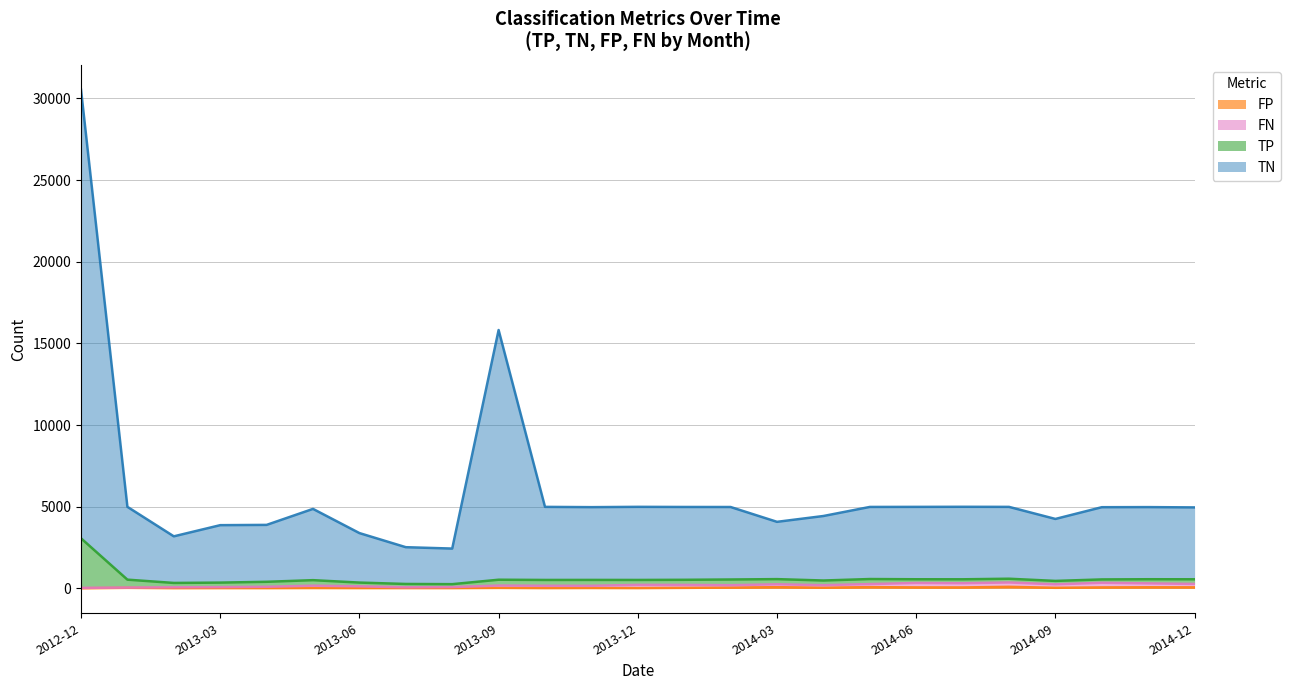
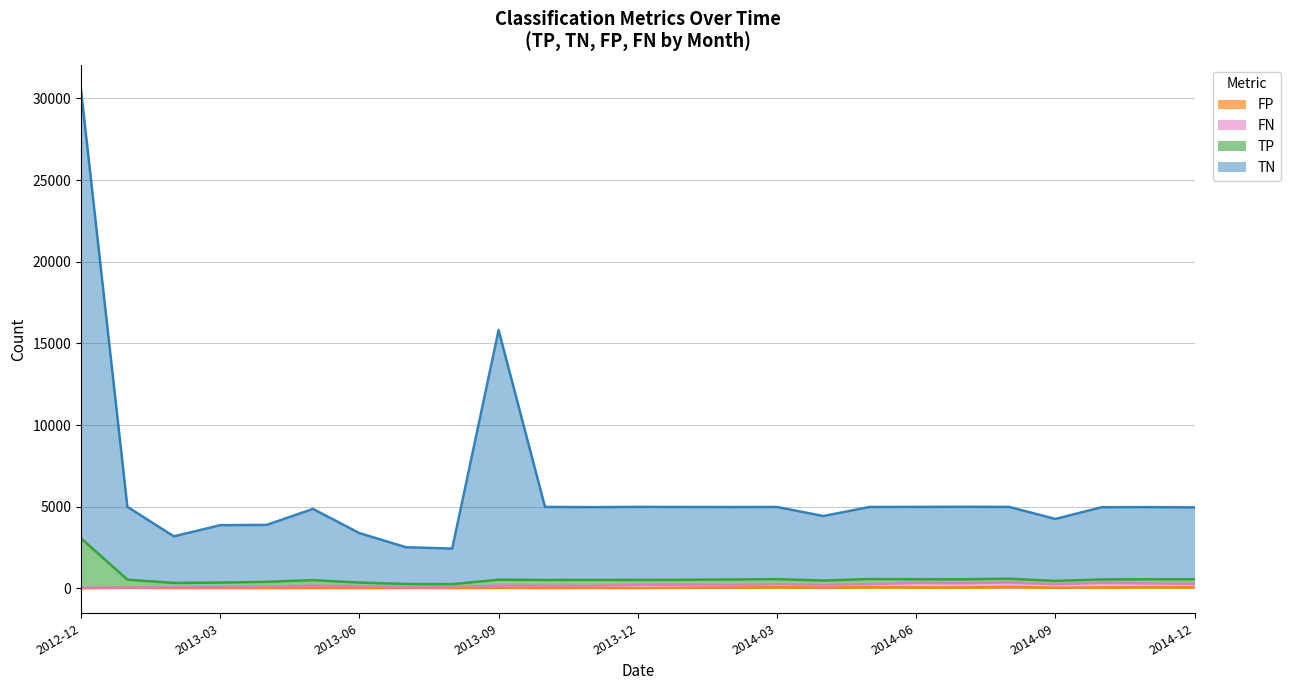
  {
    "FP": {
      "2013-12": 0,
      "2014-03": 100,
      "2014-06": 100,
      "2014-09": 0,
      "2014-12": 100
    },
    "FN": {
      "2013-12": 200,
      "2014-03": 200,
      "2014-06": 300,
      "2014-09": 200,
      "2014-12": 200
    },
    "TP": {
      "2012-12": 3000,
      "2013-03": 300,
      "2013-06": 200,
      "2013-09": 400,
      "2013-12": 300,
      "2014-03": 300,
      "2014-06": 200,
      "2014-09": 200,
      "2014-12": 300
    },
    "TN": {
      "2012-12": 27500,
      "2013-03": 3500,
      "2013-06": 3000,
      "2013-09": 15300,
      "2013-12": 4500,
-     "2014-03": 3500,
+     "2014-03": 4400,
      "2014-06": 4400,
      "2014-09": 3800,
      "2014-12": 4400
    }
  }
